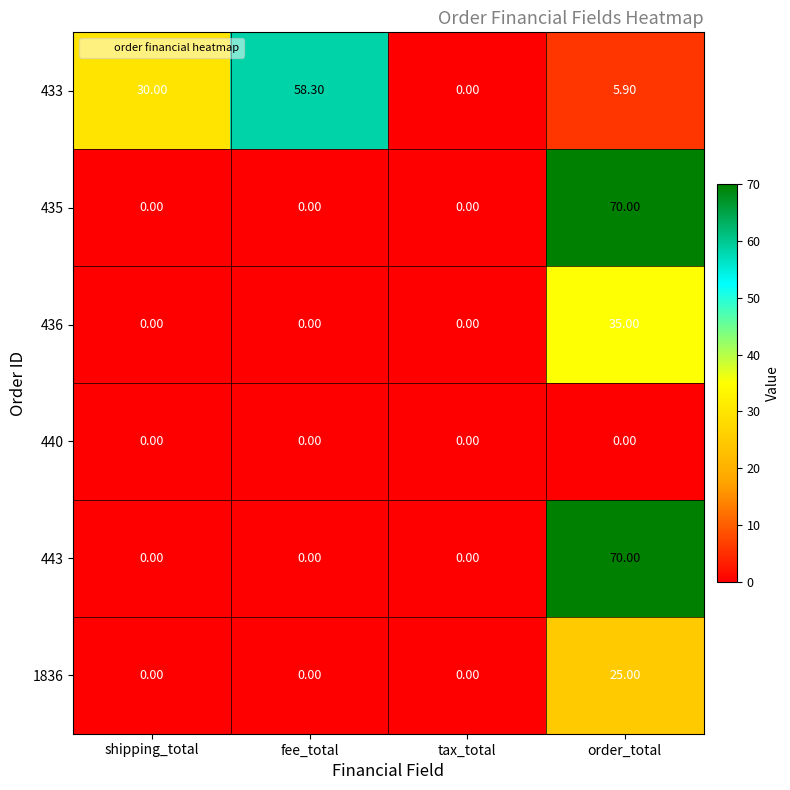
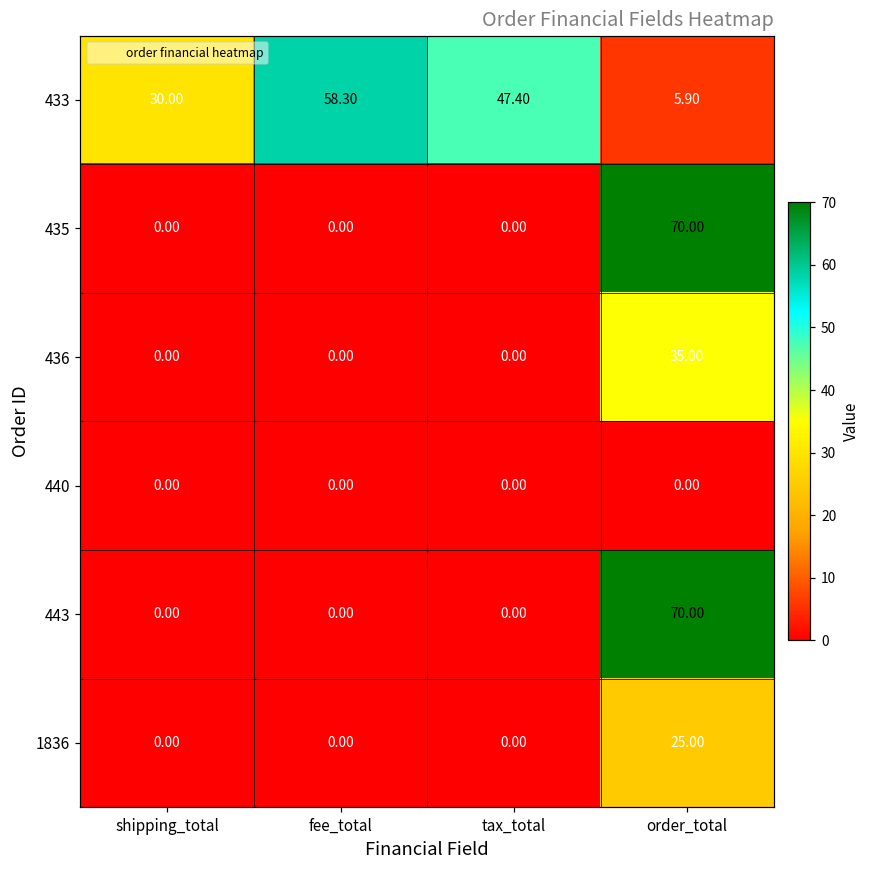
  {
    "433": {
      "shipping_total": 30.00,
      "fee_total": 58.30,
-     "tax_total": 0.00,
+     "tax_total": 47.40,
      "order_total": 5.90
    },
    "435": {
      "shipping_total": 0.00,
      "fee_total": 0.00,
      "tax_total": 0.00,
      "order_total": 70.00
    },
    "436": {
      "shipping_total": 0.00,
      "fee_total": 0.00,
      "tax_total": 0.00,
      "order_total": 35.00
    },
    "440": {
      "shipping_total": 0.00,
      "fee_total": 0.00,
      "tax_total": 0.00,
      "order_total": 0.00
    },
    "443": {
      "shipping_total": 0.00,
      "fee_total": 0.00,
      "tax_total": 0.00,
      "order_total": 70.00
    },
    "1836": {
      "shipping_total": 0.00,
      "fee_total": 0.00,
      "tax_total": 0.00,
      "order_total": 25.00
    }
  }
